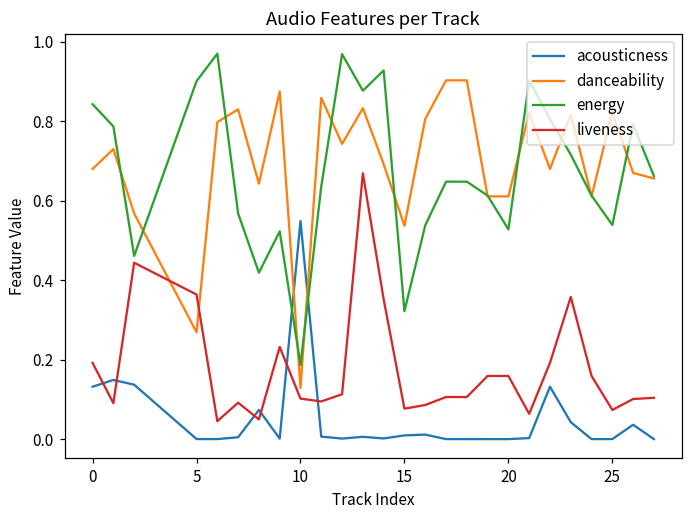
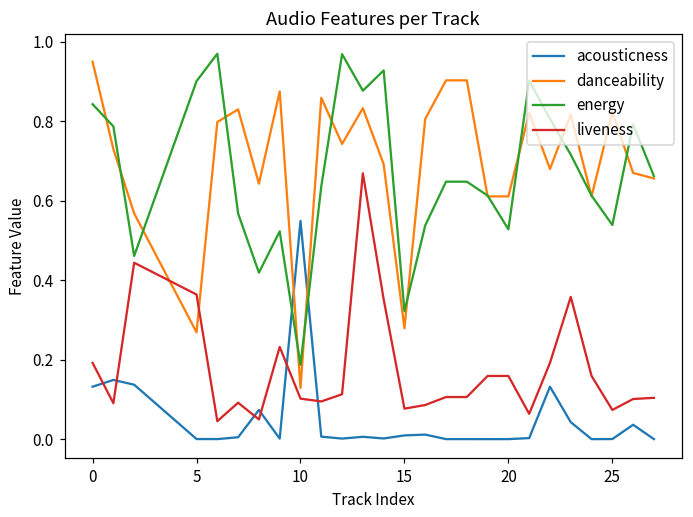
  {
    "acousticness": {
      "0": 0.13,
      "5": 0.00,
      "10": 0.55,
      "15": 0.01,
      "20": 0.00,
      "25": 0.00
    },
    "danceability": {
-     "0": 0.68,
+     "0": 0.95,
      "5": 0.27,
      "10": 0.13,
-     "15": 0.54,
+     "15": 0.28,
      "20": 0.61
    },
    "energy": {
      "0": 0.84,
      "5": 0.90,
      "10": 0.19,
      "15": 0.32,
      "20": 0.53,
      "25": 0.54
    },
    "liveness": {
      "0": 0.19,
      "5": 0.36,
      "10": 0.10,
      "15": 0.08,
      "20": 0.16,
      "25": 0.07
    }
  }
